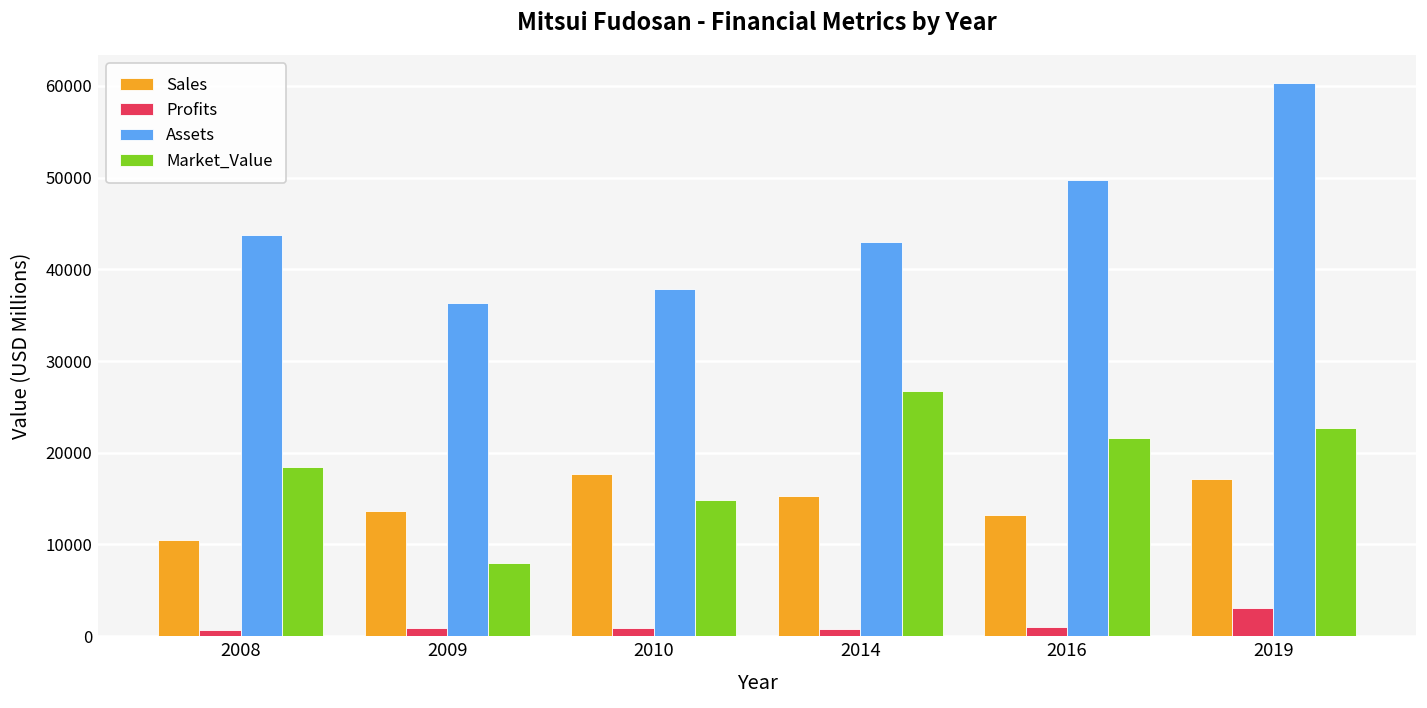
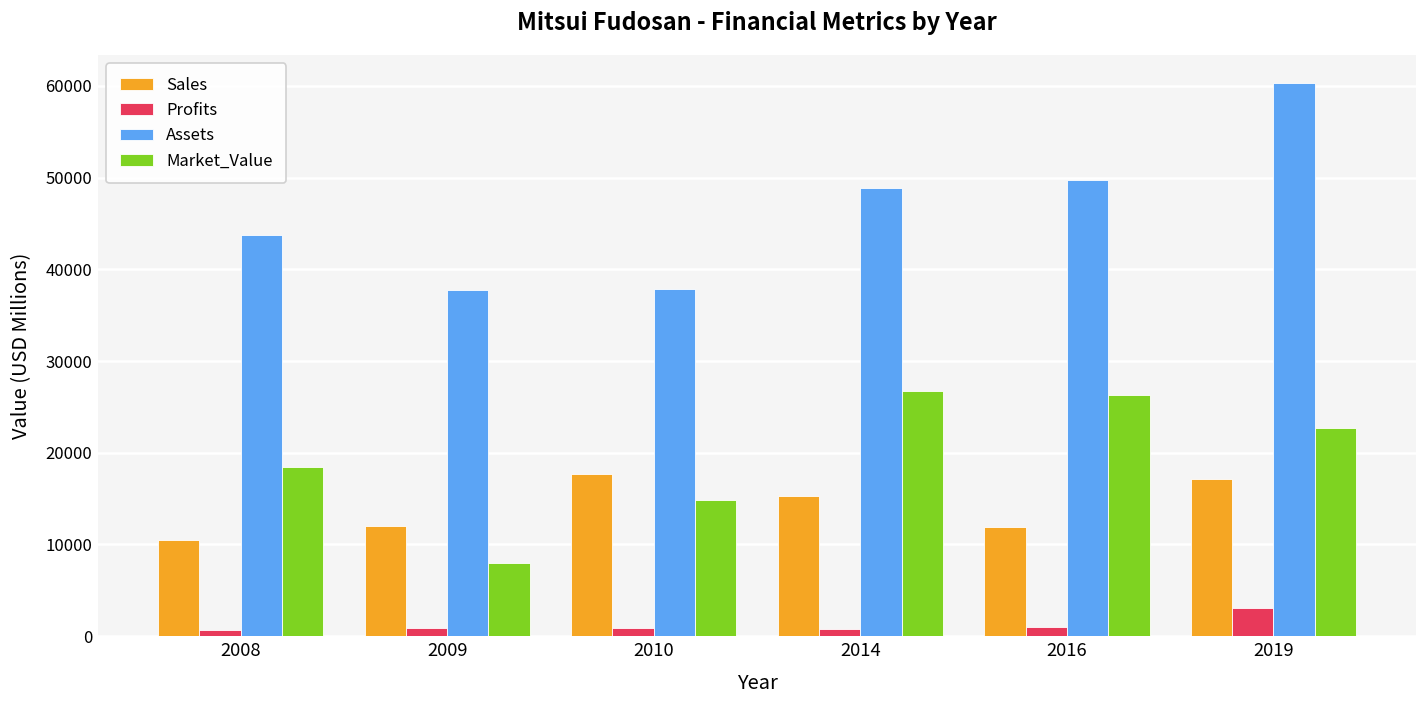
  {
    "Sales": {
      "2008": 10000,
-     "2009": 14000,
+     "2009": 12000,
      "2010": 18000,
      "2014": 15000,
-     "2016": 13000,
+     "2016": 12000,
      "2019": 17000
    },
    "Profits": {
      "2008": 1000,
      "2009": 1000,
      "2010": 1000,
      "2014": 1000,
      "2016": 1000,
      "2019": 3000
    },
    "Assets": {
      "2008": 44000,
-     "2009": 36000,
+     "2009": 38000,
      "2010": 38000,
-     "2014": 43000,
+     "2014": 49000,
      "2016": 50000,
      "2019": 60000
    },
    "Market_Value": {
      "2008": 18000,
      "2009": 8000,
      "2010": 15000,
      "2014": 27000,
-     "2016": 22000,
+     "2016": 26000,
      "2019": 23000
    }
  }
